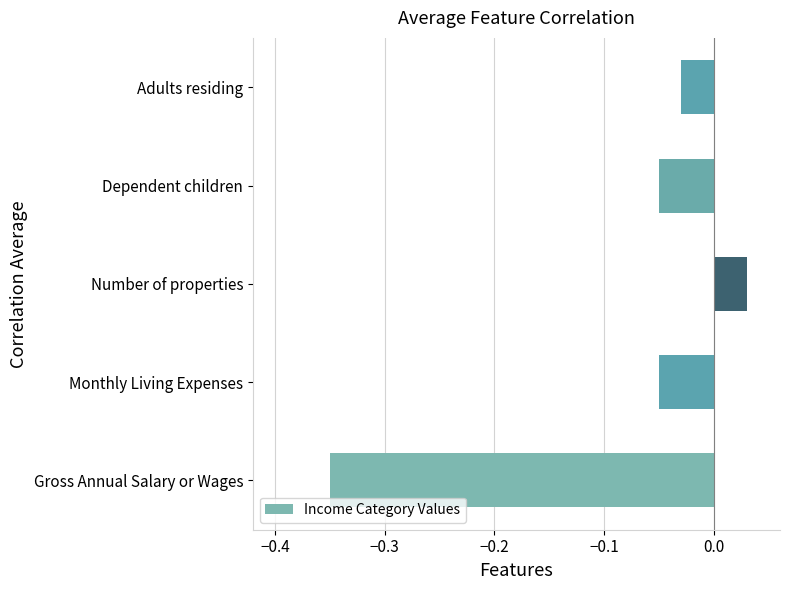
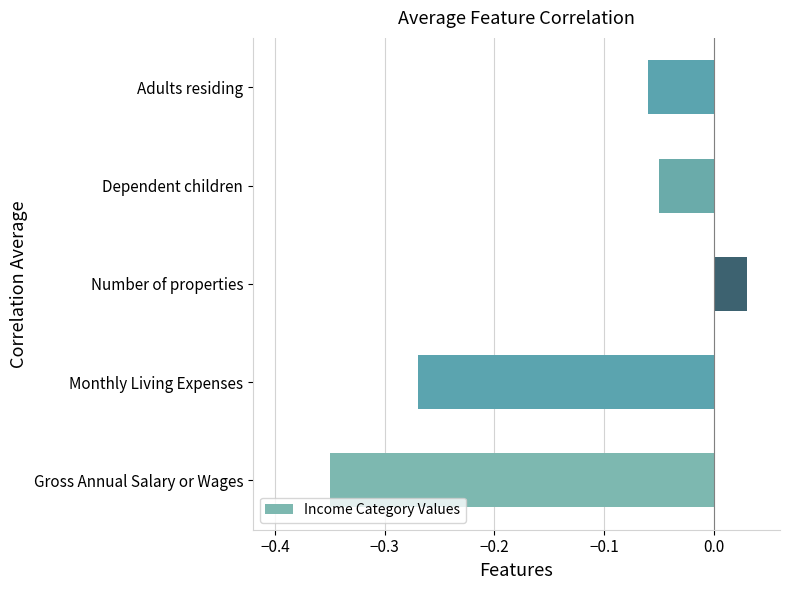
  {
-   "Adults residing": -0.03,
+   "Adults residing": -0.06,
    "Dependent children": -0.05,
    "Number of properties": 0.03,
-   "Monthly Living Expenses": -0.05,
+   "Monthly Living Expenses": -0.27,
    "Gross Annual Salary or Wages": -0.35
  }
